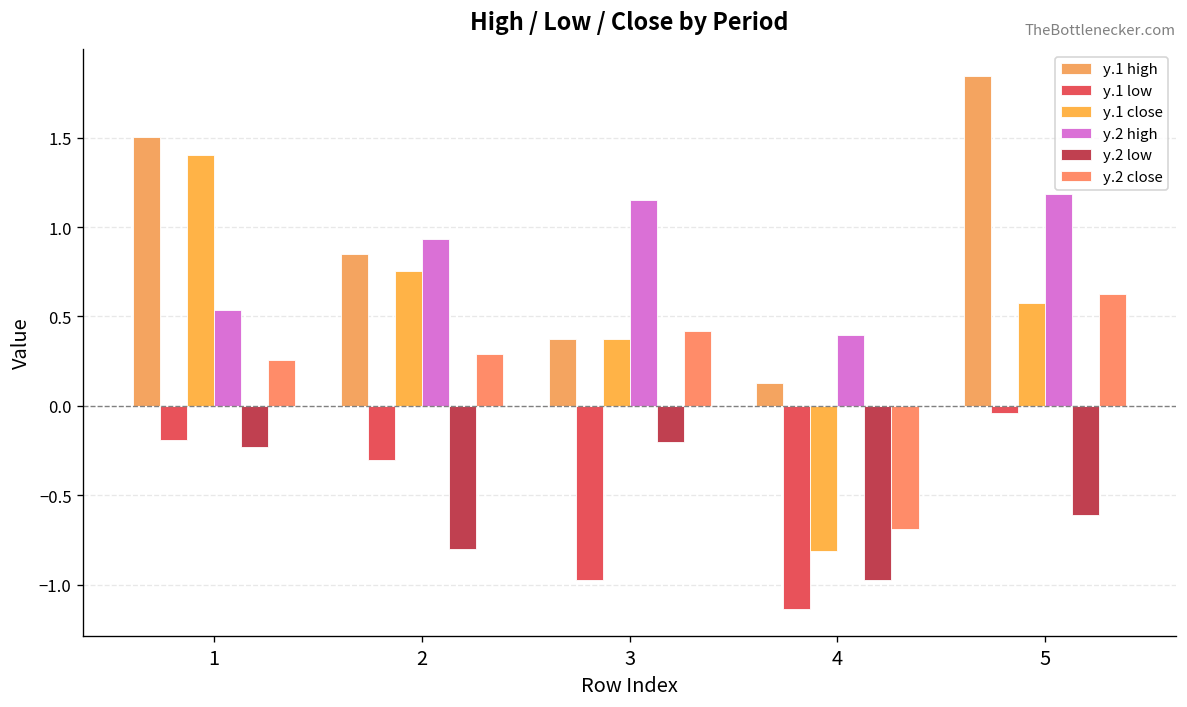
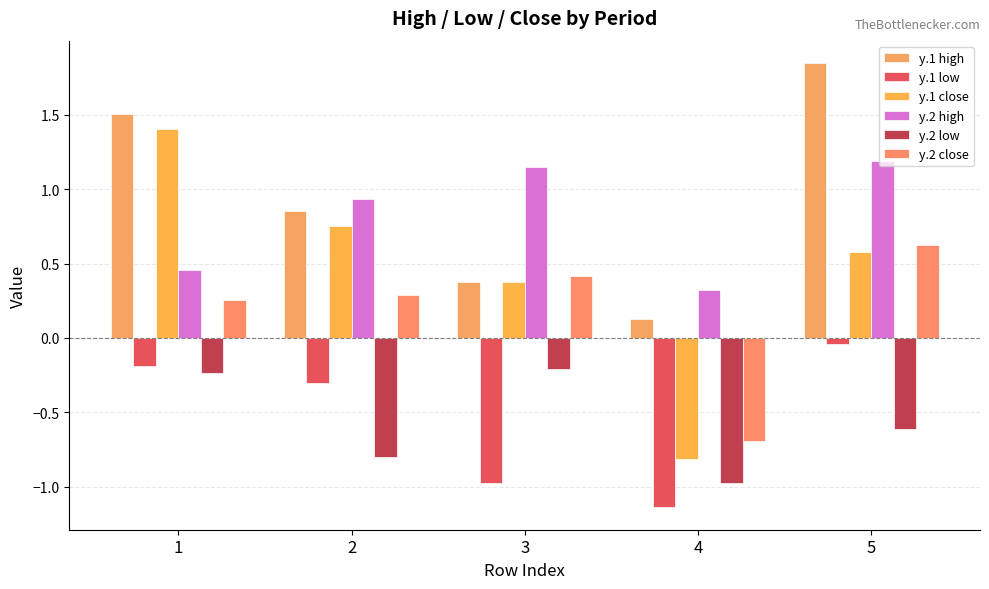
  {
    "y.2 high": {
-     "1": 0.54,
+     "1": 0.46,
      "2": 0.93,
      "3": 1.15,
-     "4": 0.40
+     "4": 0.32
    }
  }
